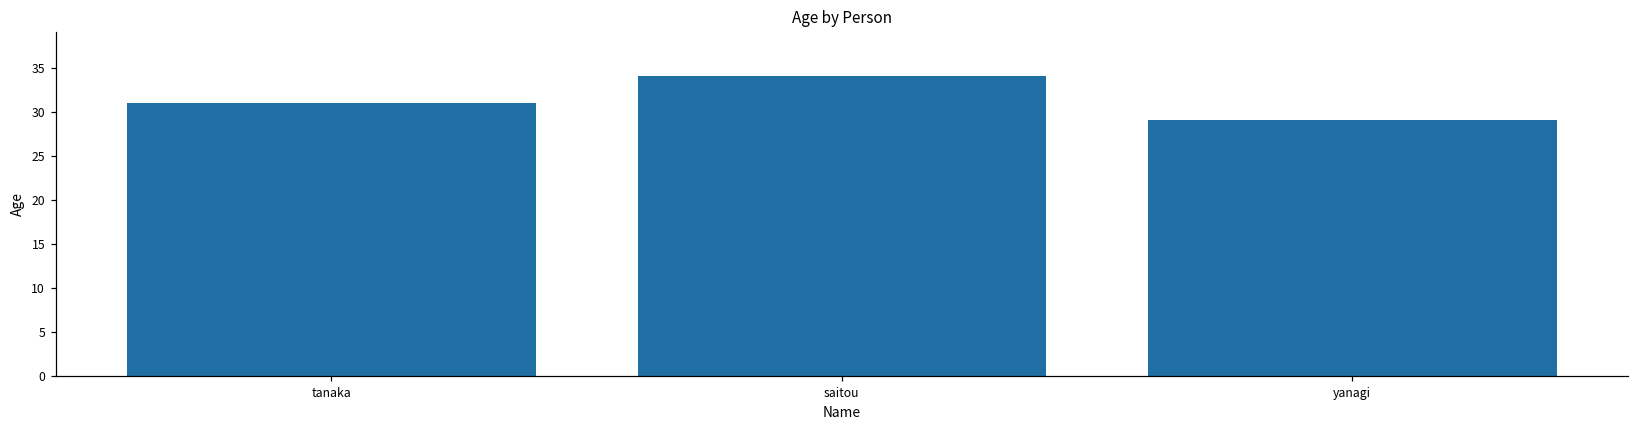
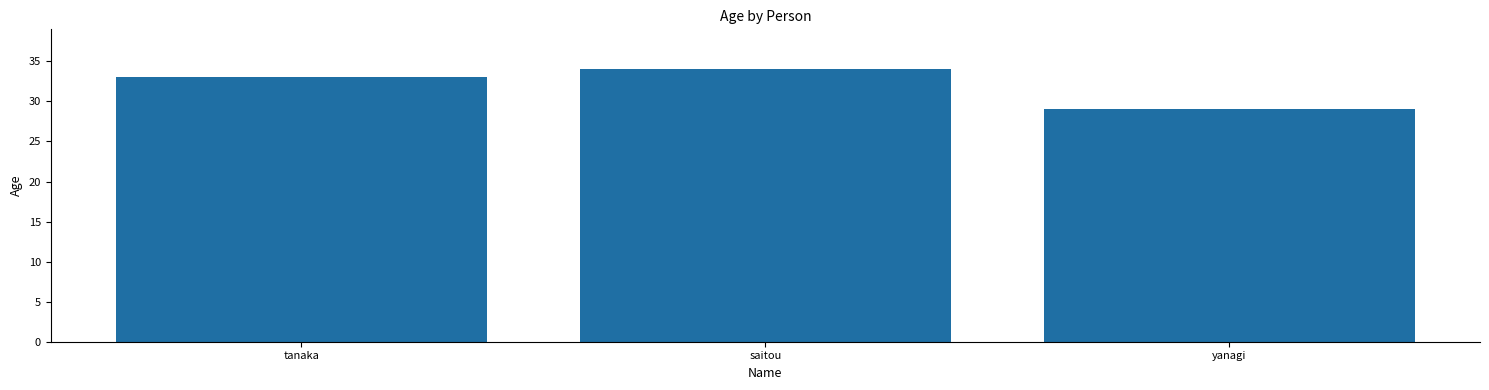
  {
-   "tanaka": 31,
+   "tanaka": 33,
    "saitou": 34,
    "yanagi": 29
  }
